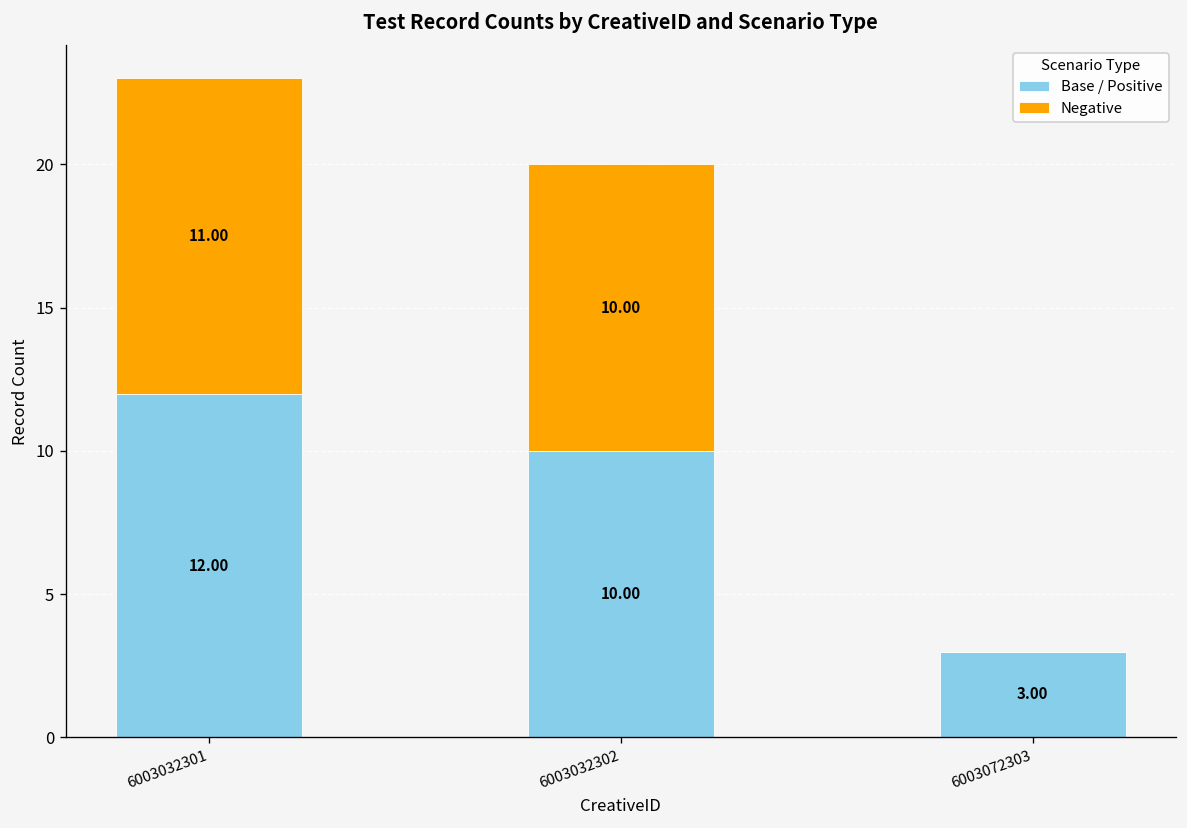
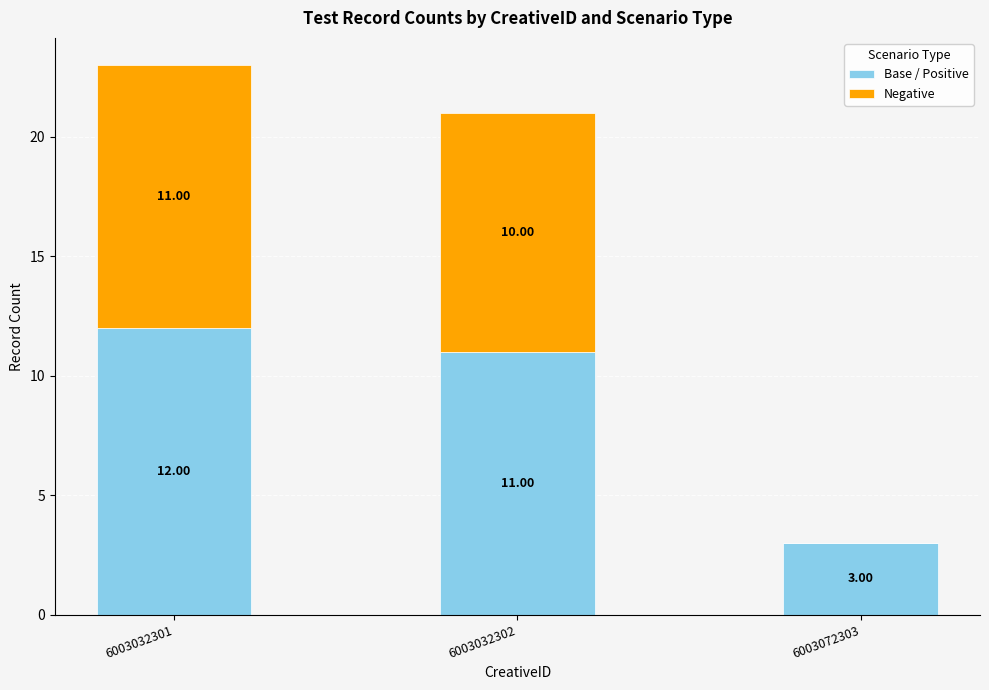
  {
    "Base / Positive": {
      "6003032301": 12.00,
-     "6003032302": 10.00,
+     "6003032302": 11.00,
      "6003072303": 3.00
    },
    "Negative": {
      "6003032301": 11.00,
      "6003032302": 10.00
    }
  }
